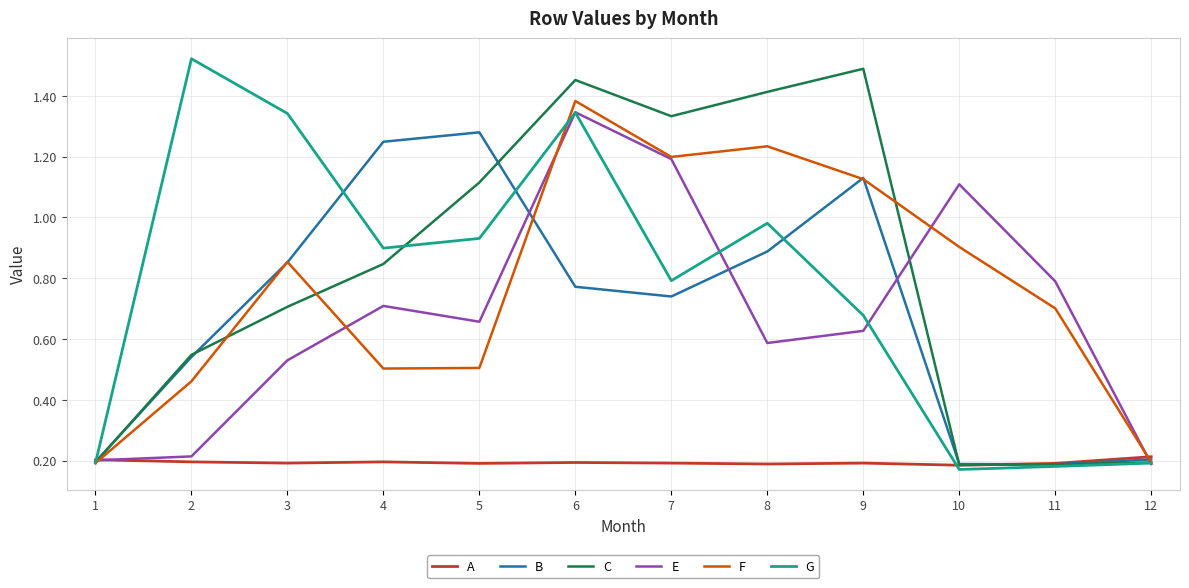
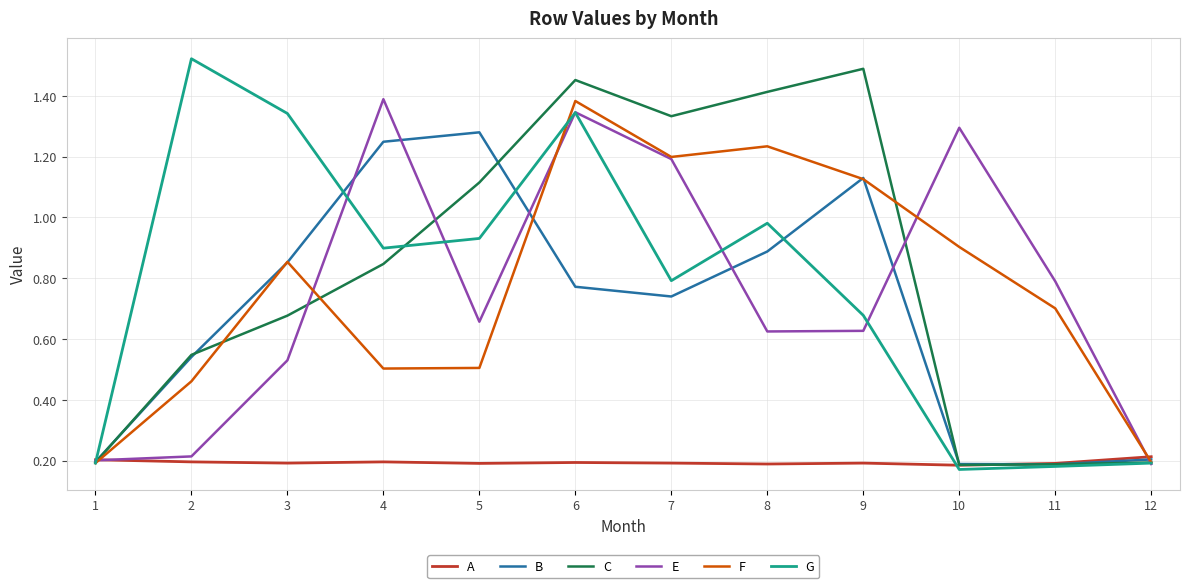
  {
    "C": {
-     "3": 0.71,
+     "3": 0.68,
      "4": 0.85,
      "5": 1.12,
      "6": 1.45,
      "7": 1.33,
      "8": 1.41,
      "9": 1.49
    },
    "E": {
      "2": 0.21,
      "3": 0.53,
-     "4": 0.71,
+     "4": 1.39,
      "5": 0.66,
-     "8": 0.59,
+     "8": 0.63,
      "9": 0.63,
-     "10": 1.11,
+     "10": 1.30,
      "11": 0.79
    }
  }
